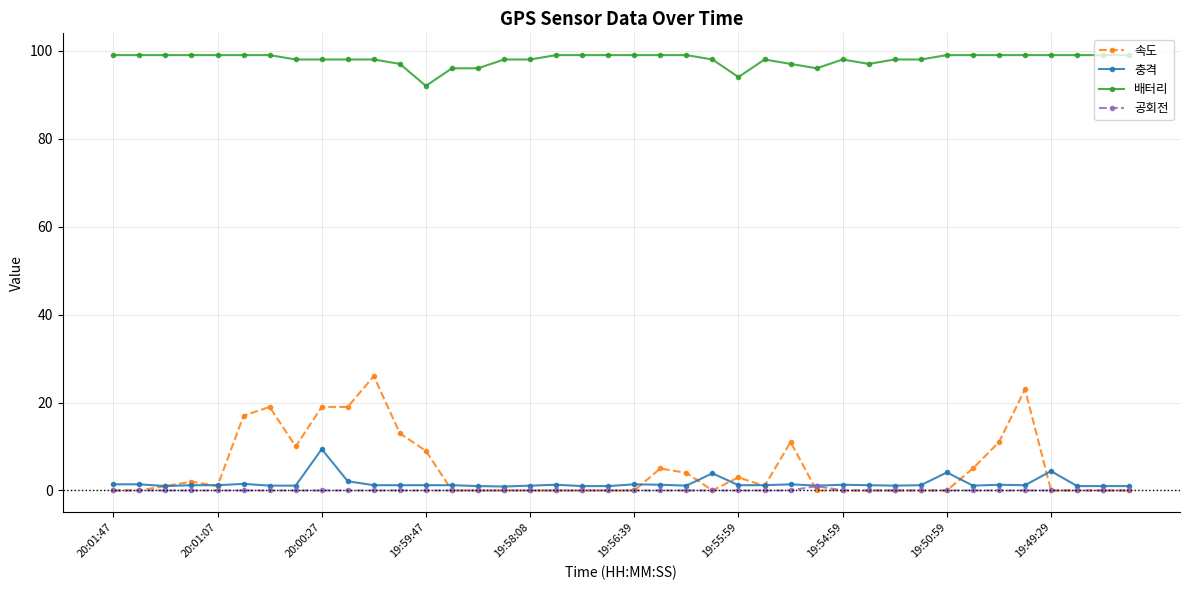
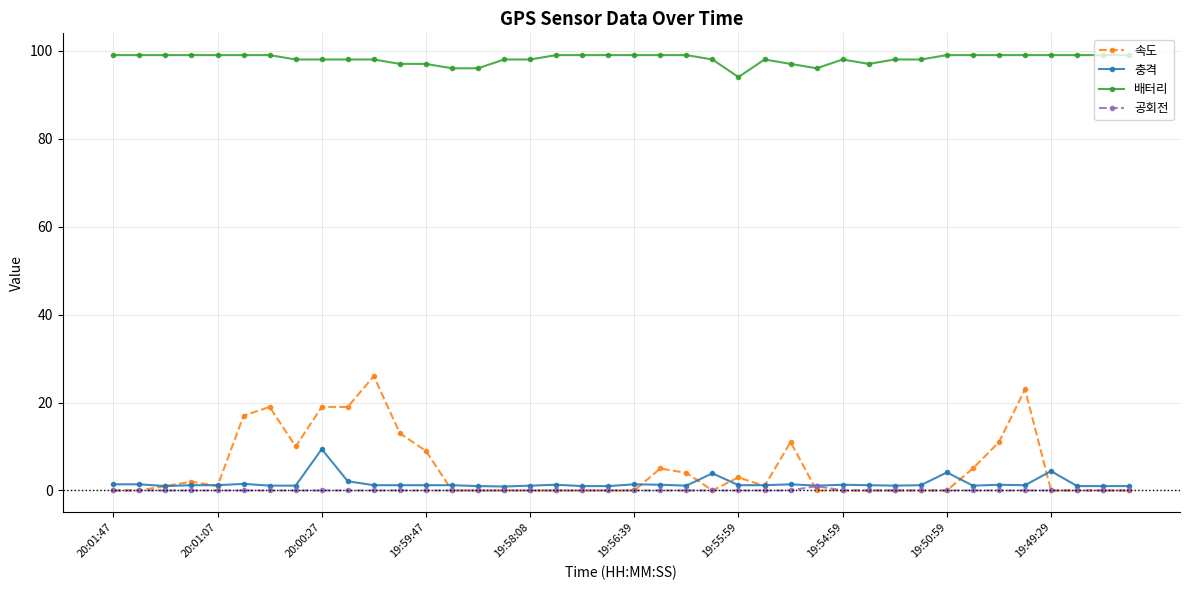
  {
    "속도": {
      "20:00:27": 19,
      "19:59:47": 9,
      "19:55:59": 3
    },
    "충격": {
      "20:01:47": 1,
      "20:00:27": 9,
      "19:59:47": 1,
      "19:58:08": 1,
      "19:56:39": 1,
      "19:55:59": 1,
      "19:54:59": 1,
      "19:50:59": 4,
      "19:49:29": 4
    },
    "배터리": {
      "20:01:47": 99,
      "20:01:07": 99,
      "20:00:27": 98,
-     "19:59:47": 92,
+     "19:59:47": 97,
      "19:58:08": 98,
      "19:56:39": 99,
      "19:55:59": 94,
      "19:54:59": 98,
      "19:50:59": 99,
      "19:49:29": 99
    },
    "공회전": {
      "20:01:07": 0,
      "20:00:27": 0,
      "19:59:47": 0,
      "19:55:59": 0
    }
  }
